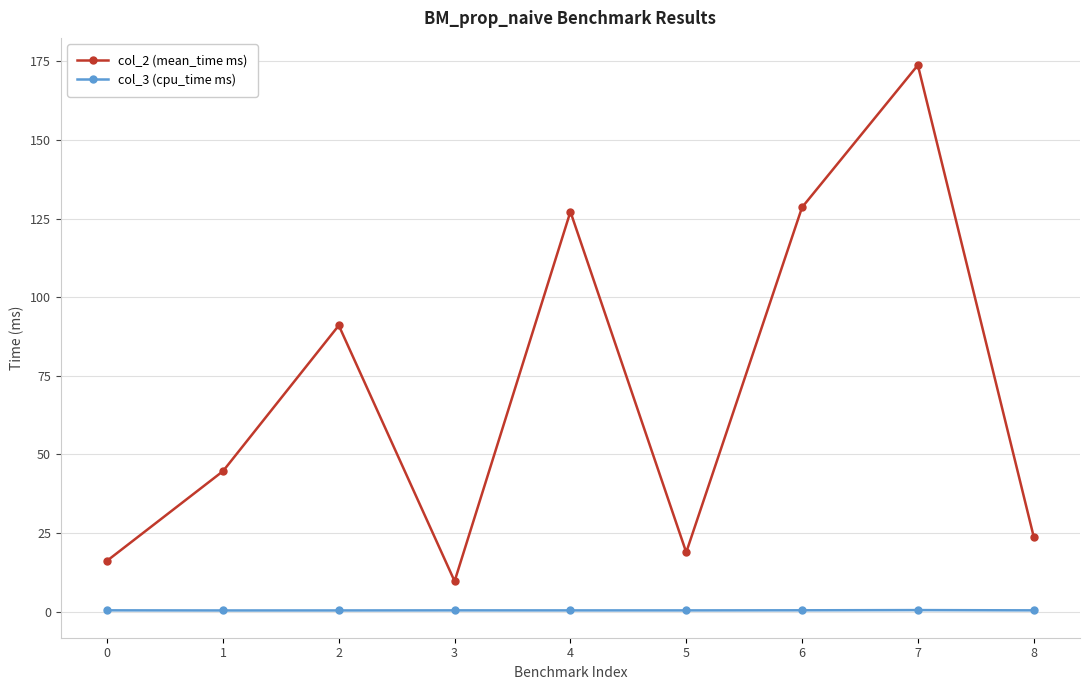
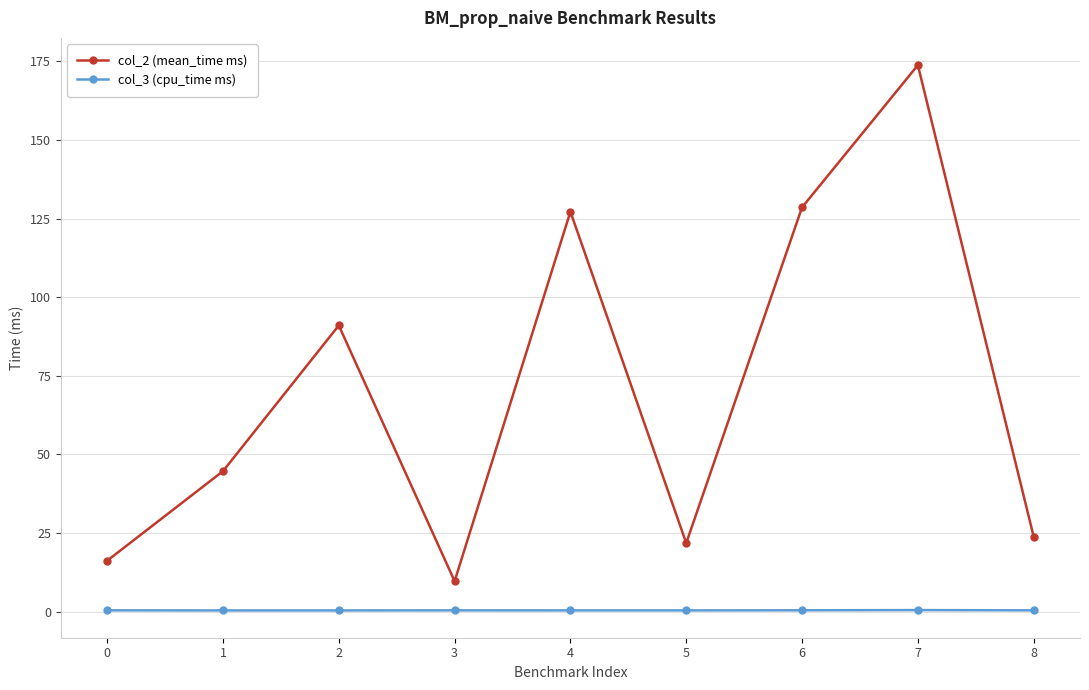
  {
    "col_2 (mean_time ms)": {
      "0": 16,
      "1": 45,
      "2": 91,
      "3": 10,
      "4": 127,
-     "5": 19,
+     "5": 22,
      "6": 129,
      "7": 174,
      "8": 24
    },
    "col_3 (cpu_time ms)": {
      "0": 0,
      "1": 0,
      "2": 0,
      "3": 0,
      "4": 0,
      "5": 0,
      "6": 0,
      "7": 0,
      "8": 0
    }
  }
